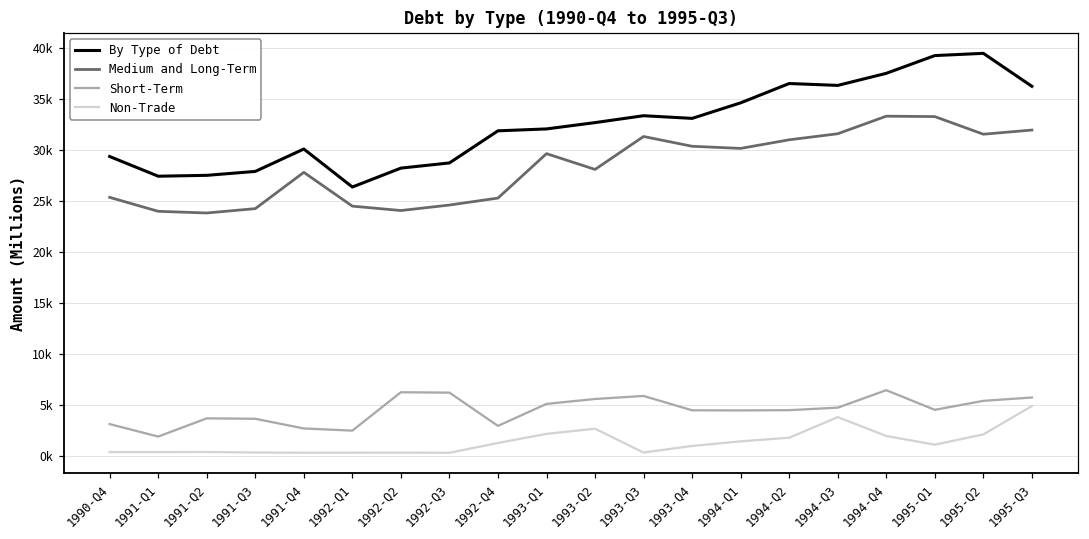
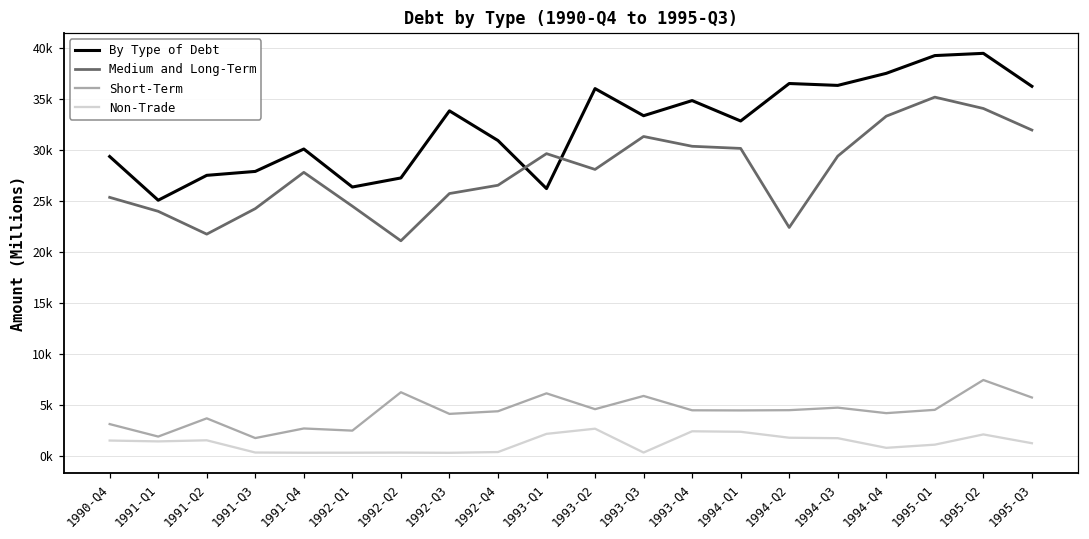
  {
    "By Type of Debt": {
      "1990-Q4": 29000,
-     "1991-Q1": 27000,
+     "1991-Q1": 25000,
      "1991-Q2": 28000,
      "1991-Q3": 28000,
      "1991-Q4": 30000,
      "1992-Q1": 26000,
-     "1992-Q2": 28000,
-     "1992-Q3": 29000,
-     "1992-Q4": 32000,
-     "1993-Q1": 32000,
-     "1993-Q2": 33000,
+     "1992-Q2": 27000,
+     "1992-Q3": 34000,
+     "1992-Q4": 31000,
+     "1993-Q1": 26000,
+     "1993-Q2": 36000,
      "1993-Q3": 33000,
-     "1993-Q4": 33000,
-     "1994-Q1": 35000,
+     "1993-Q4": 35000,
+     "1994-Q1": 33000,
      "1994-Q2": 37000,
      "1994-Q3": 36000,
      "1994-Q4": 38000,
      "1995-Q1": 39000,
      "1995-Q2": 39000,
      "1995-Q3": 36000
    },
    "Medium and Long-Term": {
      "1990-Q4": 25000,
      "1991-Q1": 24000,
-     "1991-Q2": 24000,
+     "1991-Q2": 22000,
      "1991-Q3": 24000,
      "1991-Q4": 28000,
      "1992-Q1": 24000,
-     "1992-Q2": 24000,
-     "1992-Q3": 25000,
-     "1992-Q4": 25000,
+     "1992-Q2": 21000,
+     "1992-Q3": 26000,
+     "1992-Q4": 27000,
      "1993-Q1": 30000,
      "1993-Q2": 28000,
      "1993-Q3": 31000,
      "1993-Q4": 30000,
      "1994-Q1": 30000,
-     "1994-Q2": 31000,
-     "1994-Q3": 32000,
+     "1994-Q2": 22000,
+     "1994-Q3": 29000,
      "1994-Q4": 33000,
-     "1995-Q1": 33000,
-     "1995-Q2": 32000,
+     "1995-Q1": 35000,
+     "1995-Q2": 34000,
      "1995-Q3": 32000
    },
    "Short-Term": {
      "1990-Q4": 3000,
      "1991-Q1": 2000,
      "1991-Q2": 4000,
-     "1991-Q3": 4000,
+     "1991-Q3": 2000,
      "1991-Q4": 3000,
      "1992-Q1": 2000,
      "1992-Q2": 6000,
-     "1992-Q3": 6000,
-     "1992-Q4": 3000,
-     "1993-Q1": 5000,
-     "1993-Q2": 6000,
+     "1992-Q3": 4000,
+     "1992-Q4": 4000,
+     "1993-Q1": 6000,
+     "1993-Q2": 5000,
      "1993-Q3": 6000,
      "1993-Q4": 4000,
      "1994-Q1": 4000,
      "1994-Q2": 4000,
      "1994-Q3": 5000,
-     "1994-Q4": 6000,
+     "1994-Q4": 4000,
      "1995-Q1": 5000,
-     "1995-Q2": 5000,
+     "1995-Q2": 7000,
      "1995-Q3": 6000
    },
    "Non-Trade": {
-     "1990-Q4": 0,
-     "1991-Q1": 0,
-     "1991-Q2": 0,
+     "1990-Q4": 2000,
+     "1991-Q1": 1000,
+     "1991-Q2": 2000,
      "1991-Q3": 0,
      "1991-Q4": 0,
      "1992-Q1": 0,
      "1992-Q2": 0,
      "1992-Q3": 0,
-     "1992-Q4": 1000,
+     "1992-Q4": 0,
      "1993-Q1": 2000,
      "1993-Q2": 3000,
      "1993-Q3": 0,
-     "1993-Q4": 1000,
-     "1994-Q1": 1000,
+     "1993-Q4": 2000,
+     "1994-Q1": 2000,
      "1994-Q2": 2000,
-     "1994-Q3": 4000,
-     "1994-Q4": 2000,
+     "1994-Q3": 2000,
+     "1994-Q4": 1000,
      "1995-Q1": 1000,
      "1995-Q2": 2000,
-     "1995-Q3": 5000
+     "1995-Q3": 1000
    }
  }
